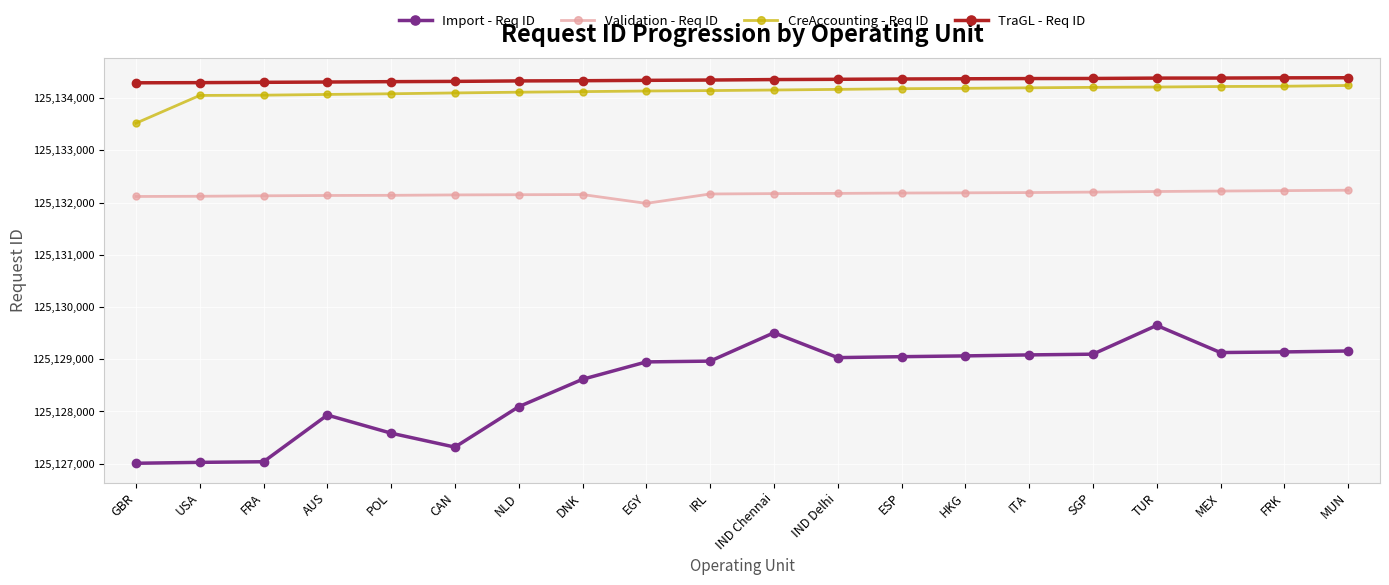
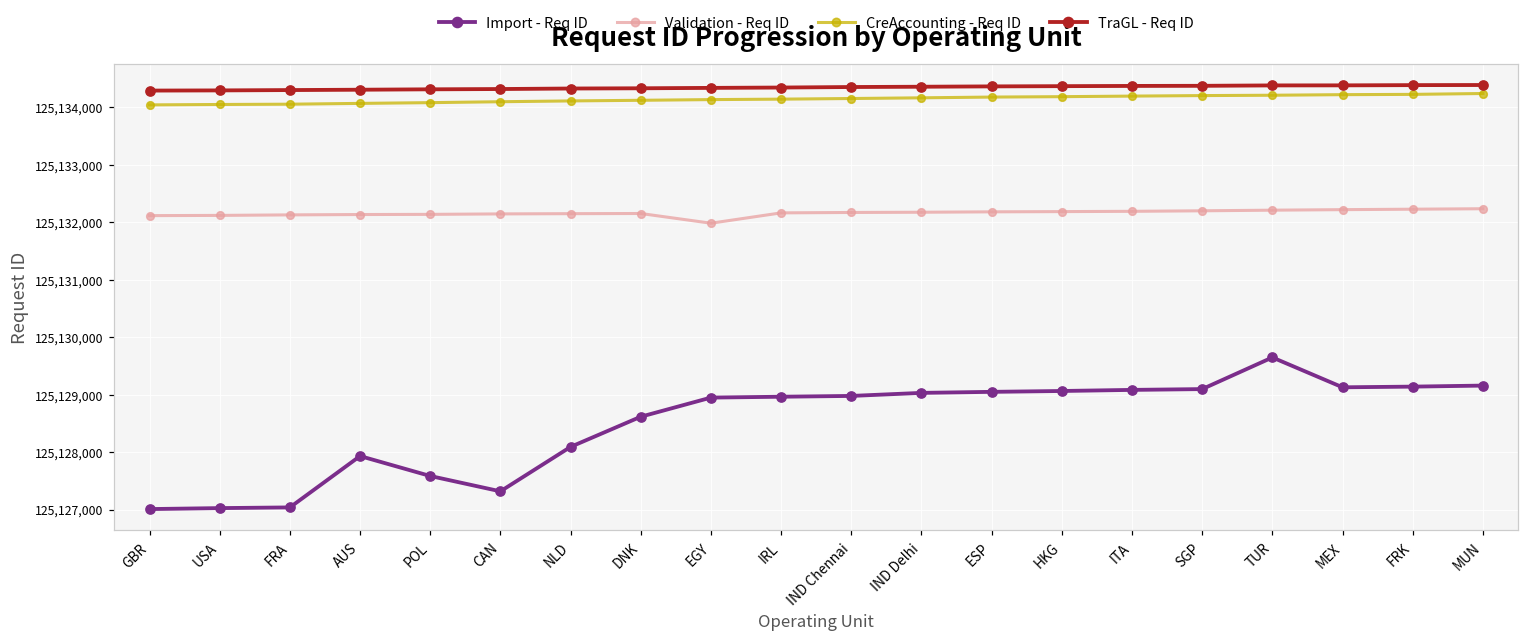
  {
    "Import - Req ID": {
      "GBR": "125,127,000",
      "USA": "125,127,000",
      "FRA": "125,127,000",
      "AUS": "125,127,900",
      "POL": "125,127,600",
      "CAN": "125,127,300",
      "NLD": "125,128,100",
      "DNK": "125,128,600",
      "EGY": "125,128,900",
      "IRL": "125,129,000",
-     "IND Chennai": "125,129,500",
+     "IND Chennai": "125,129,000",
      "IND Delhi": "125,129,000",
      "ESP": "125,129,000",
      "HKG": "125,129,100",
      "ITA": "125,129,100",
      "SGP": "125,129,100",
      "TUR": "125,129,600",
      "MEX": "125,129,100",
      "FRK": "125,129,100",
      "MUN": "125,129,200"
    },
    "Validation - Req ID": {
      "GBR": "125,132,100",
      "USA": "125,132,100",
      "FRA": "125,132,100",
      "AUS": "125,132,100",
      "POL": "125,132,100",
      "CAN": "125,132,100",
      "NLD": "125,132,200",
      "DNK": "125,132,200",
      "EGY": "125,132,000",
      "IRL": "125,132,200",
      "IND Chennai": "125,132,200",
      "IND Delhi": "125,132,200",
      "ESP": "125,132,200",
      "HKG": "125,132,200",
      "ITA": "125,132,200",
      "SGP": "125,132,200",
      "TUR": "125,132,200",
      "MEX": "125,132,200",
      "FRK": "125,132,200",
      "MUN": "125,132,200"
    },
    "CreAccounting - Req ID": {
-     "GBR": "125,133,500",
+     "GBR": "125,134,000",
      "USA": "125,134,100",
      "FRA": "125,134,100",
      "AUS": "125,134,100",
      "POL": "125,134,100",
      "CAN": "125,134,100",
      "NLD": "125,134,100",
      "DNK": "125,134,100",
      "EGY": "125,134,100",
      "IRL": "125,134,100",
      "IND Chennai": "125,134,200",
      "IND Delhi": "125,134,200",
      "ESP": "125,134,200",
      "HKG": "125,134,200",
      "ITA": "125,134,200",
      "SGP": "125,134,200",
      "TUR": "125,134,200",
      "MEX": "125,134,200",
      "FRK": "125,134,200",
      "MUN": "125,134,200"
    },
    "TraGL - Req ID": {
      "GBR": "125,134,300",
      "USA": "125,134,300",
      "FRA": "125,134,300",
      "AUS": "125,134,300",
      "POL": "125,134,300",
      "CAN": "125,134,300",
      "NLD": "125,134,300",
      "DNK": "125,134,300",
      "EGY": "125,134,300",
      "IRL": "125,134,300",
      "IND Chennai": "125,134,400",
      "IND Delhi": "125,134,400",
      "ESP": "125,134,400",
      "HKG": "125,134,400",
      "ITA": "125,134,400",
      "SGP": "125,134,400",
      "TUR": "125,134,400",
      "MEX": "125,134,400",
      "FRK": "125,134,400",
      "MUN": "125,134,400"
    }
  }
